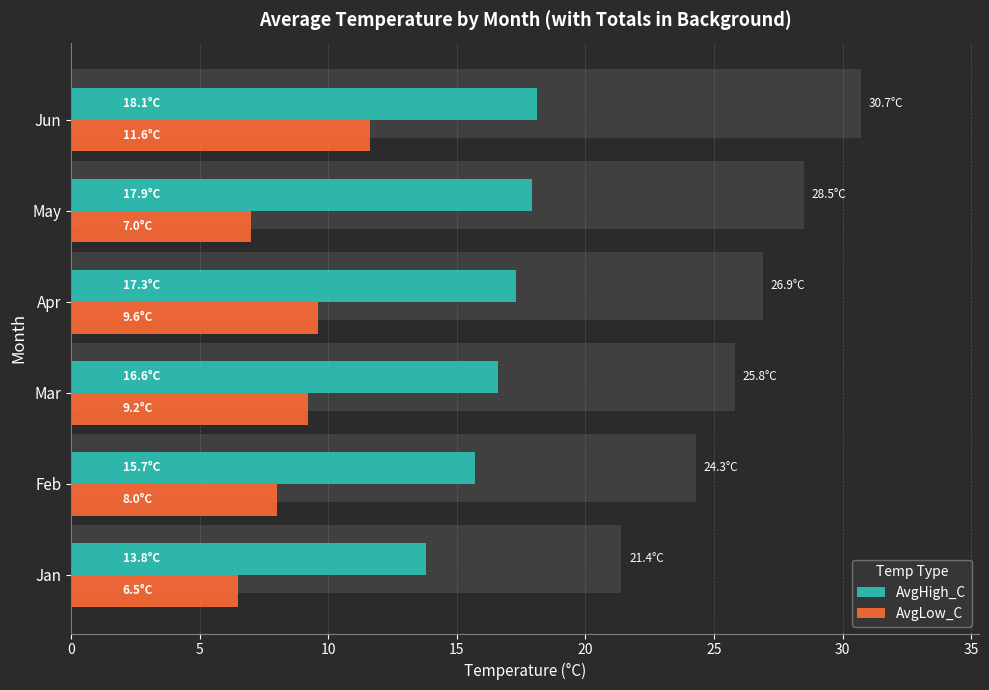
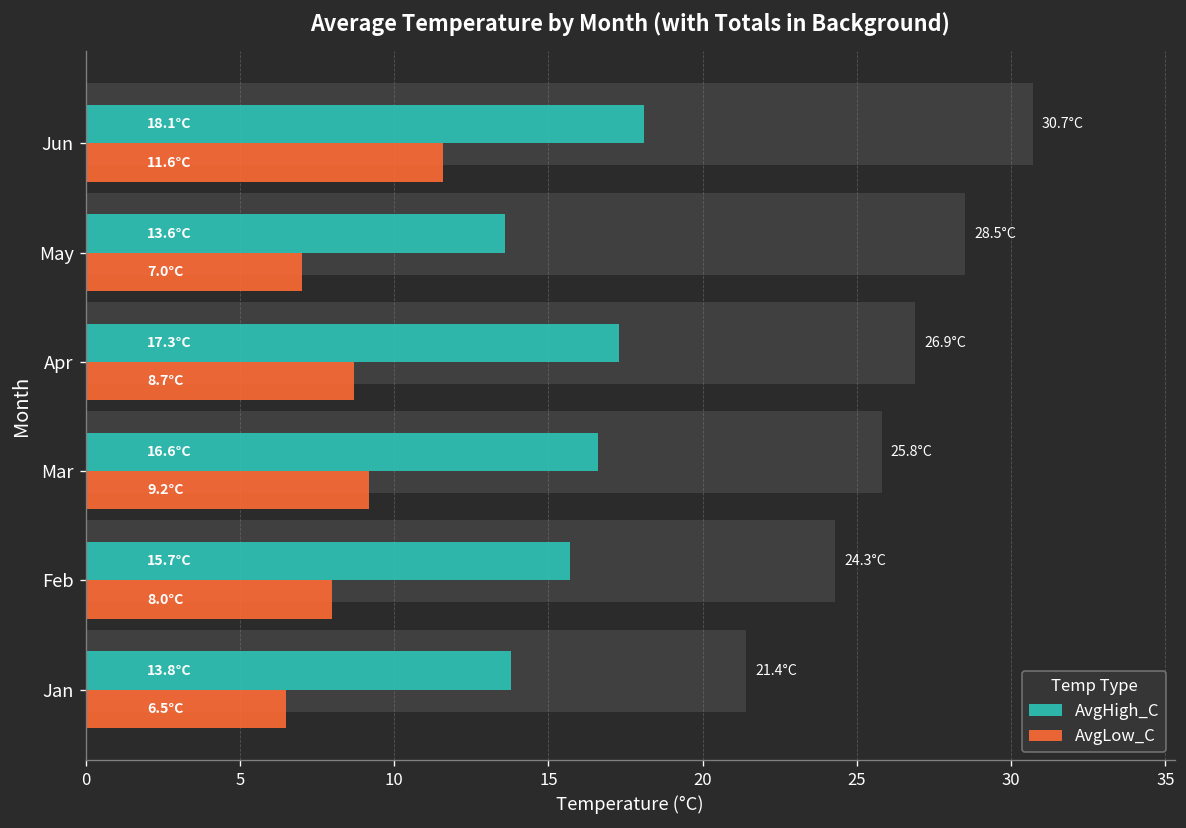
  {
    "AvgHigh_C": {
-     "May": "17.9°C"
+     "May": "13.6°C"
    },
    "AvgLow_C": {
-     "Apr": "9.6°C"
+     "Apr": "8.7°C"
    }
  }
